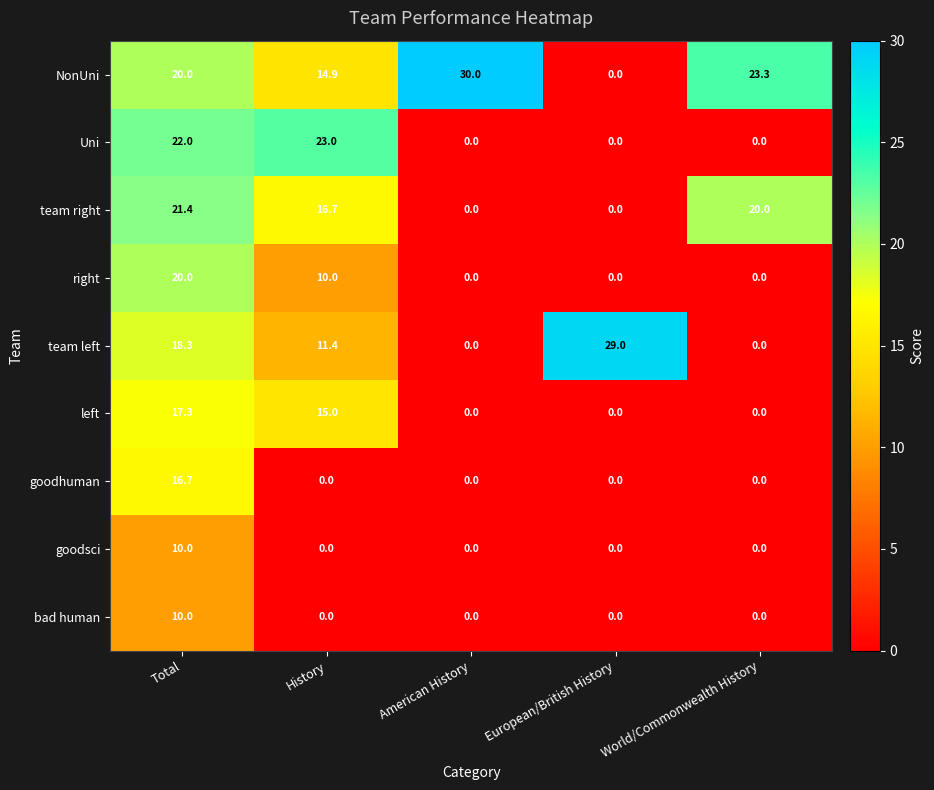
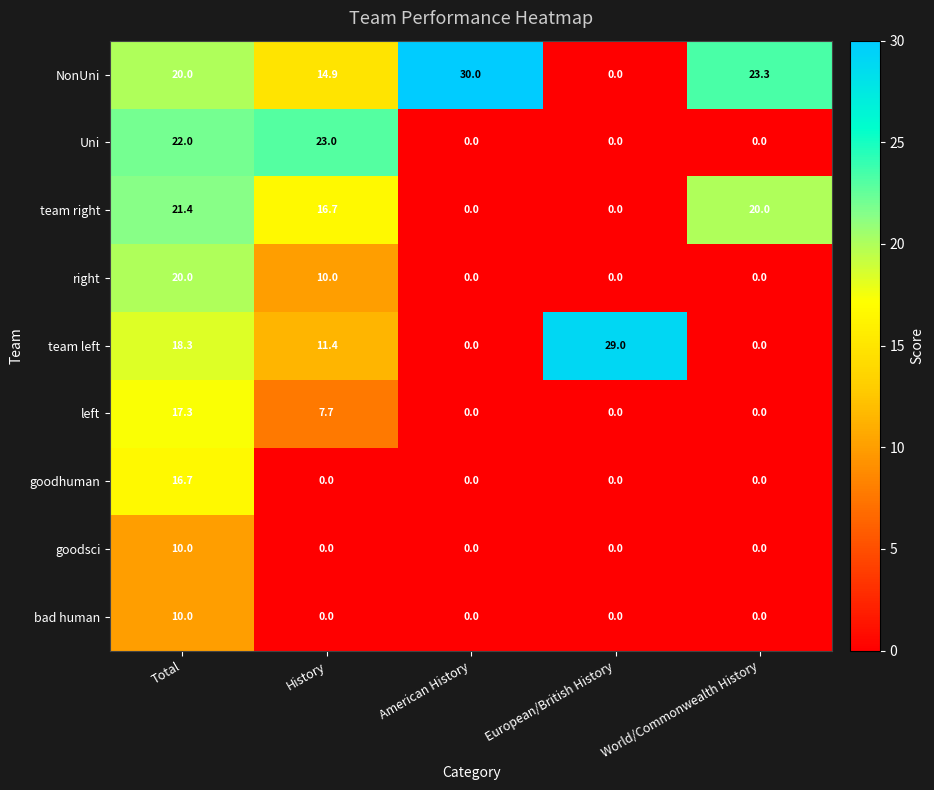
  {
    "NonUni": {
      "Total": 20.0,
      "History": 14.9,
      "American History": 30.0,
      "European/British History": 0.0,
      "World/Commonwealth History": 23.3
    },
    "Uni": {
      "Total": 22.0,
      "History": 23.0,
      "American History": 0.0,
      "European/British History": 0.0,
      "World/Commonwealth History": 0.0
    },
    "team right": {
      "Total": 21.4,
      "History": 16.7,
      "American History": 0.0,
      "European/British History": 0.0,
      "World/Commonwealth History": 20.0
    },
    "right": {
      "Total": 20.0,
      "History": 10.0,
      "American History": 0.0,
      "European/British History": 0.0,
      "World/Commonwealth History": 0.0
    },
    "team left": {
      "Total": 18.3,
      "History": 11.4,
      "American History": 0.0,
      "European/British History": 29.0,
      "World/Commonwealth History": 0.0
    },
    "left": {
      "Total": 17.3,
-     "History": 15.0,
+     "History": 7.7,
      "American History": 0.0,
      "European/British History": 0.0,
      "World/Commonwealth History": 0.0
    },
    "goodhuman": {
      "Total": 16.7,
      "History": 0.0,
      "American History": 0.0,
      "European/British History": 0.0,
      "World/Commonwealth History": 0.0
    },
    "goodsci": {
      "Total": 10.0,
      "History": 0.0,
      "American History": 0.0,
      "European/British History": 0.0,
      "World/Commonwealth History": 0.0
    },
    "bad human": {
      "Total": 10.0,
      "History": 0.0,
      "American History": 0.0,
      "European/British History": 0.0,
      "World/Commonwealth History": 0.0
    }
  }
